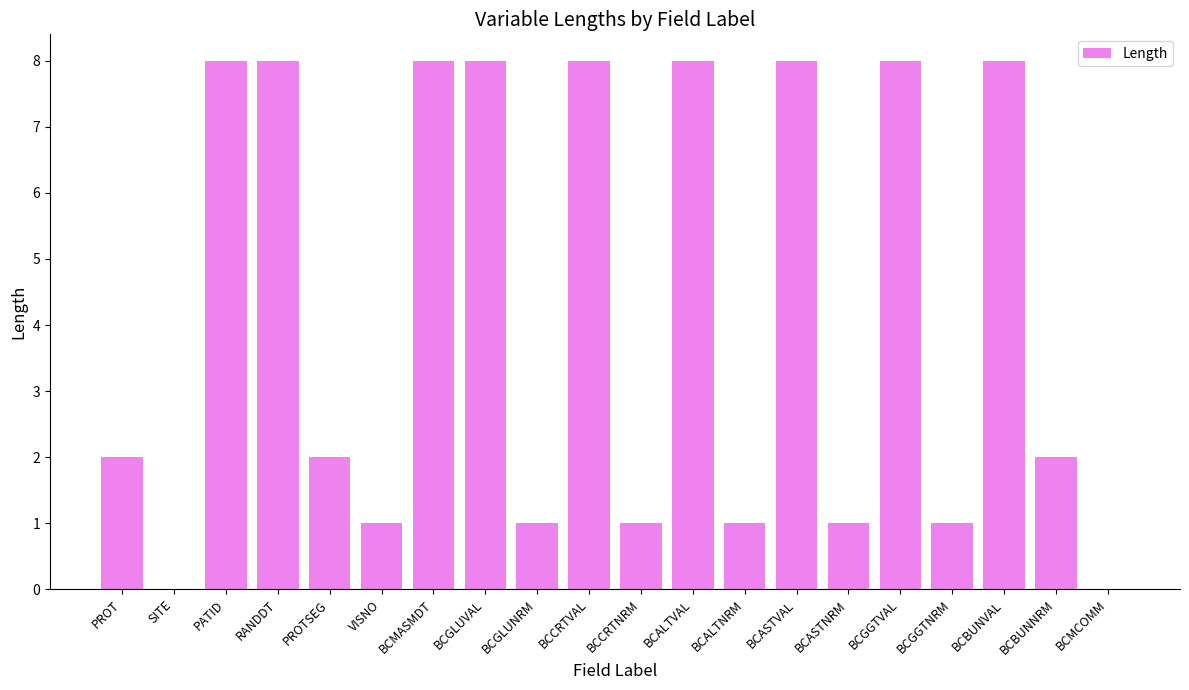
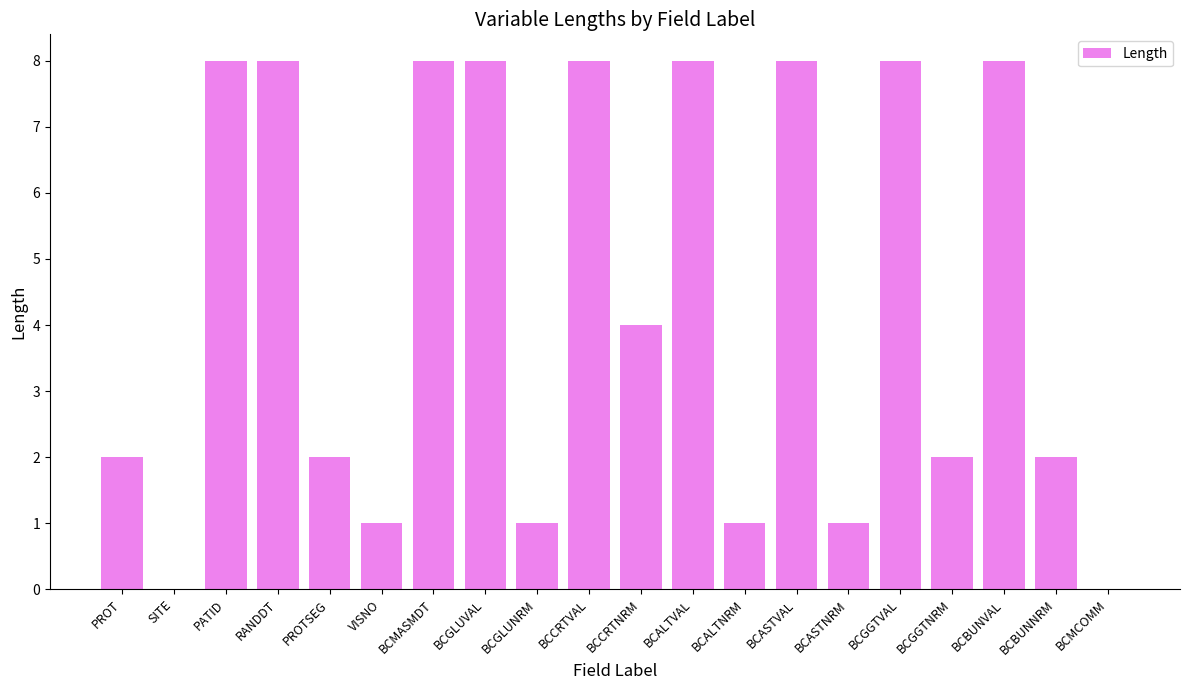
  {
    "PROT": 2,
    "SITE": 0,
    "PATID": 8,
    "RANDDT": 8,
    "PROTSEG": 2,
    "VISNO": 1,
    "BCMASMDT": 8,
    "BCGLUVAL": 8,
    "BCGLUNRM": 1,
    "BCCRTVAL": 8,
-   "BCCRTNRM": 1,
+   "BCCRTNRM": 4,
    "BCALTVAL": 8,
    "BCALTNRM": 1,
    "BCASTVAL": 8,
    "BCASTNRM": 1,
    "BCGGTVAL": 8,
-   "BCGGTNRM": 1,
+   "BCGGTNRM": 2,
    "BCBUNVAL": 8,
    "BCBUNNRM": 2,
    "BCMCOMM": 0
  }
